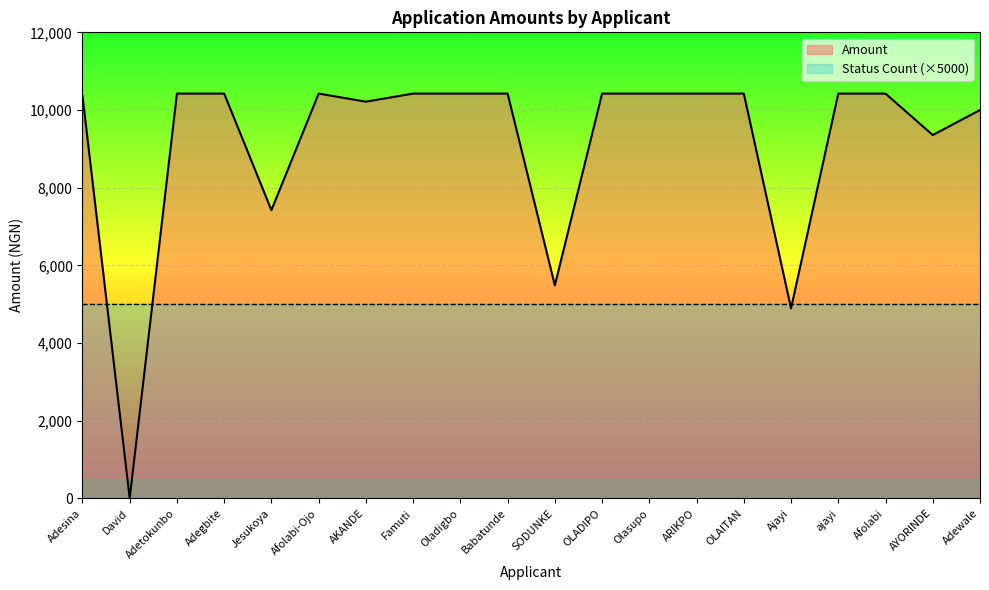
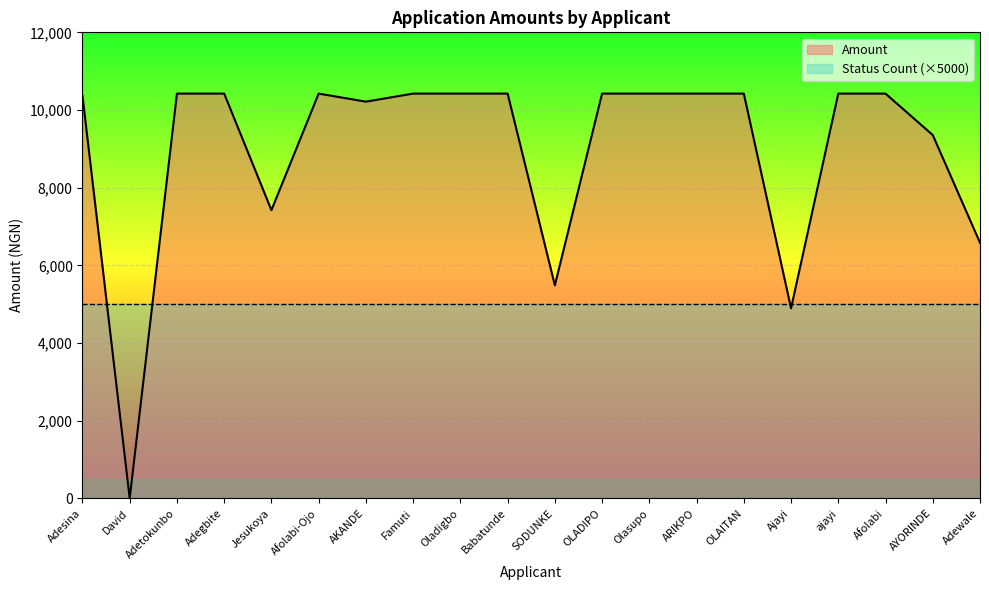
  {
    "Amount": {
      "Adesina": "10,400",
      "David": "0",
      "Adetokunbo": "10,400",
      "Adegbite": "10,400",
      "Jesukoya": "7,400",
      "Afolabi-Ojo": "10,400",
      "AKANDE": "10,200",
      "Famuti": "10,400",
      "Oladigbo": "10,400",
      "Babatunde": "10,400",
      "SODUNKE": "5,500",
      "OLADIPO": "10,400",
      "Olasupo": "10,400",
      "ARIKPO": "10,400",
      "OLAITAN": "10,400",
      "Ajayi": "4,900",
      "ajayi": "10,400",
      "Afolabi": "10,400",
      "AYORINDE": "9,400",
-     "Adewale": "10,000"
+     "Adewale": "6,600"
    },
    "Status Count (×5000)": {
      "Adesina": "5,000",
      "David": "5,000",
      "Adetokunbo": "5,000",
      "Adegbite": "5,000",
      "Jesukoya": "5,000",
      "Afolabi-Ojo": "5,000",
      "AKANDE": "5,000",
      "Famuti": "5,000",
      "Oladigbo": "5,000",
      "Babatunde": "5,000",
      "SODUNKE": "5,000",
      "OLADIPO": "5,000",
      "Olasupo": "5,000",
      "ARIKPO": "5,000",
      "OLAITAN": "5,000",
      "Ajayi": "5,000",
      "ajayi": "5,000",
      "Afolabi": "5,000",
      "AYORINDE": "5,000",
      "Adewale": "5,000"
    }
  }
